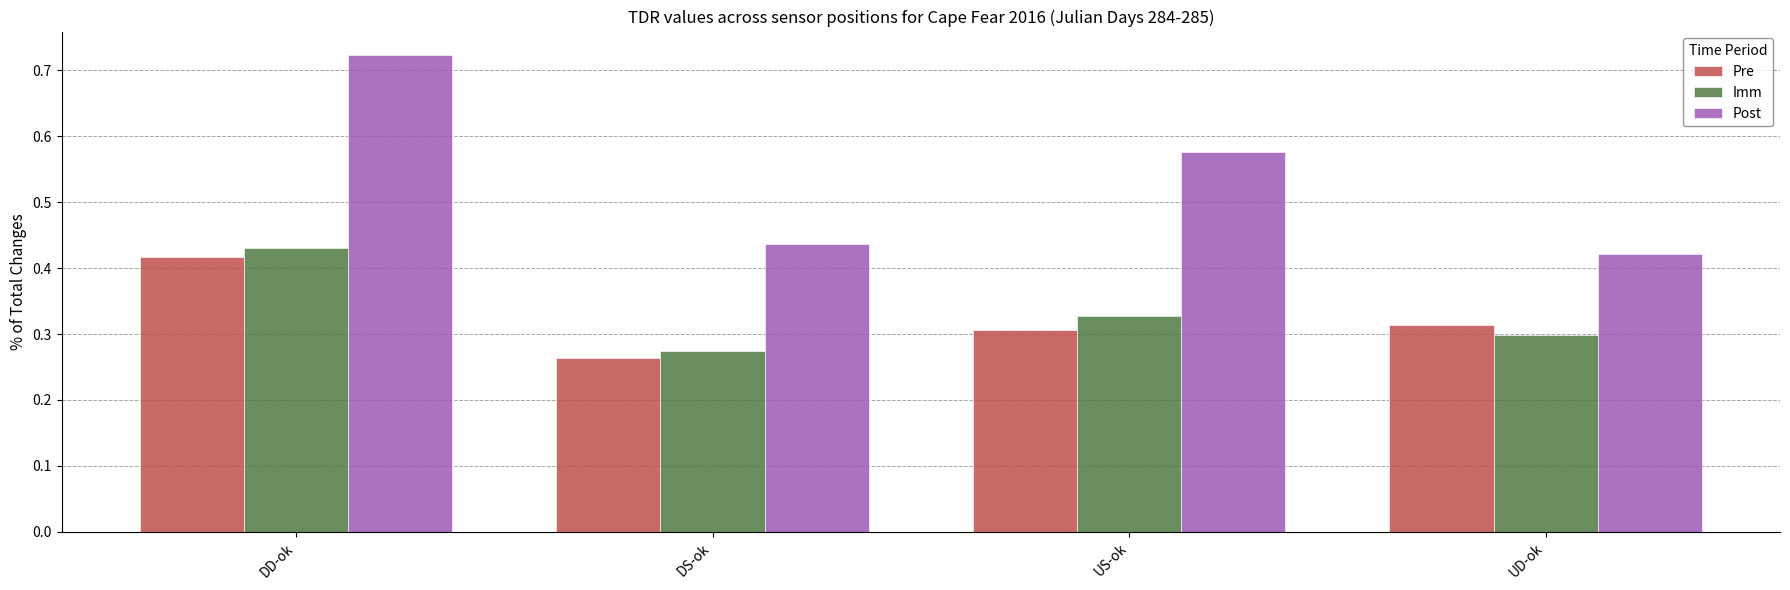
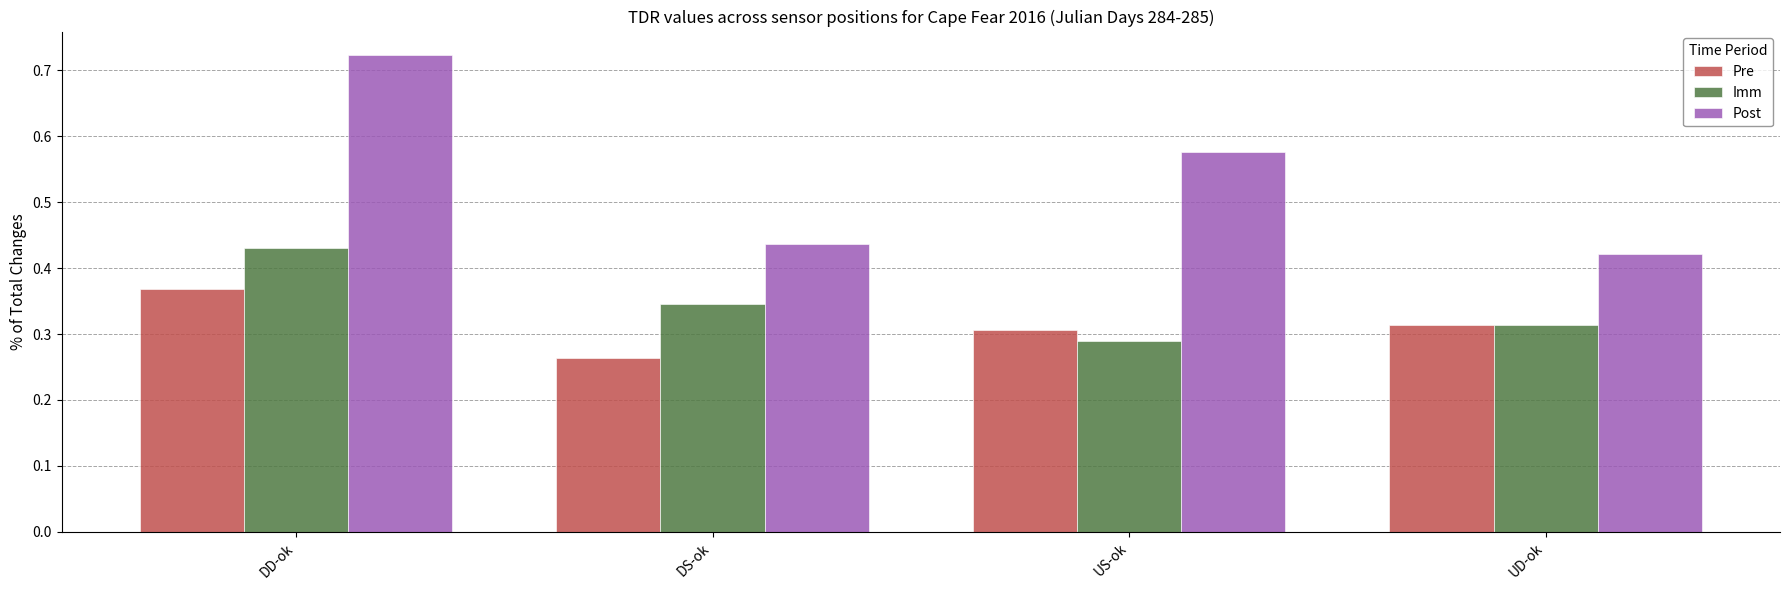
  {
    "Pre": {
-     "DD-ok": 0.42,
+     "DD-ok": 0.37,
      "DS-ok": 0.26,
      "US-ok": 0.31,
      "UD-ok": 0.31
    },
    "Imm": {
      "DD-ok": 0.43,
-     "DS-ok": 0.28,
-     "US-ok": 0.33,
-     "UD-ok": 0.30
+     "DS-ok": 0.35,
+     "US-ok": 0.29,
+     "UD-ok": 0.31
    },
    "Post": {
      "DD-ok": 0.72,
      "DS-ok": 0.44,
      "US-ok": 0.58,
      "UD-ok": 0.42
    }
  }
